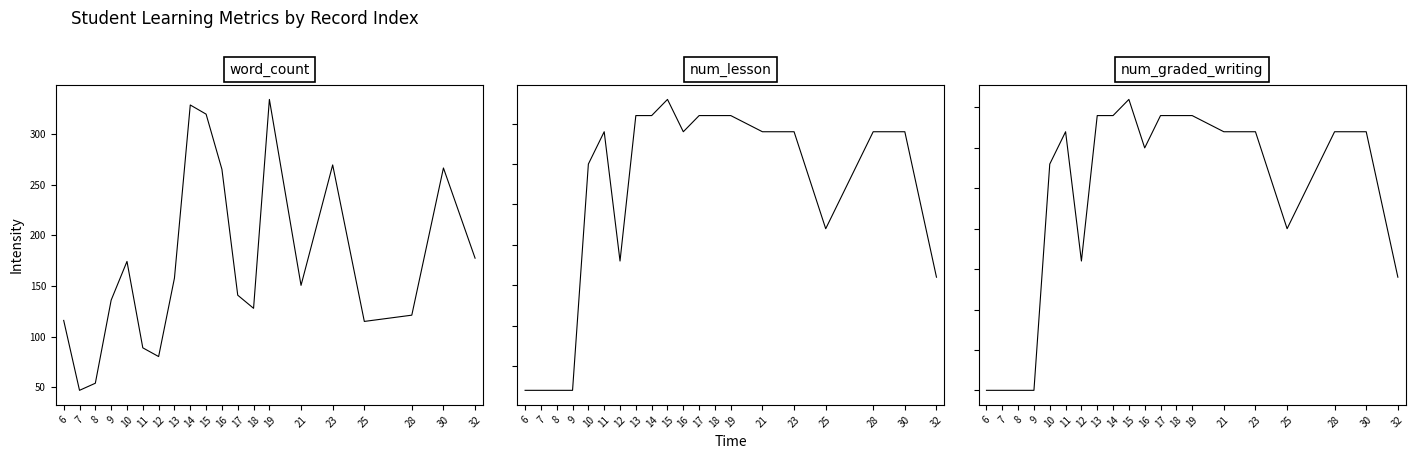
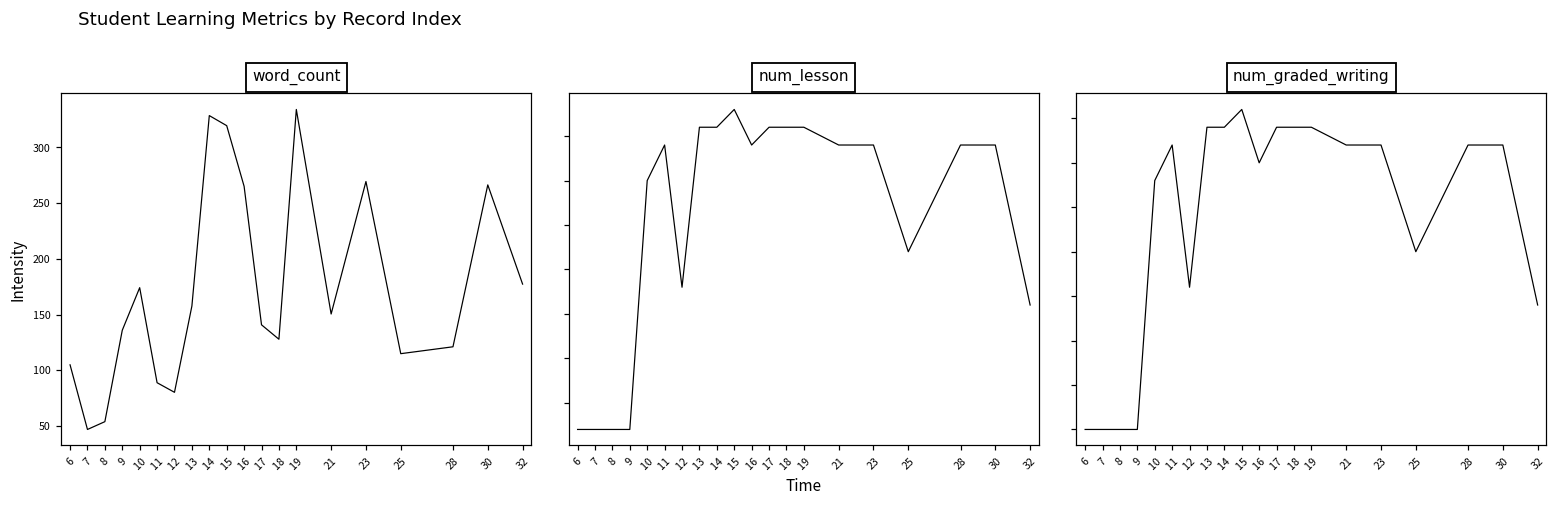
  {
    "word_count": {
-     "6": 116,
+     "6": 105,
      "7": 47,
      "8": 54,
      "9": 136,
      "10": 174,
      "11": 89,
      "12": 80,
      "13": 158,
      "14": 329,
      "15": 320,
      "16": 265,
      "17": 141,
      "18": 128,
      "19": 334,
      "21": 151,
      "23": 269,
      "25": 115,
      "28": 121,
      "30": 266,
      "32": 177
    }
  }
